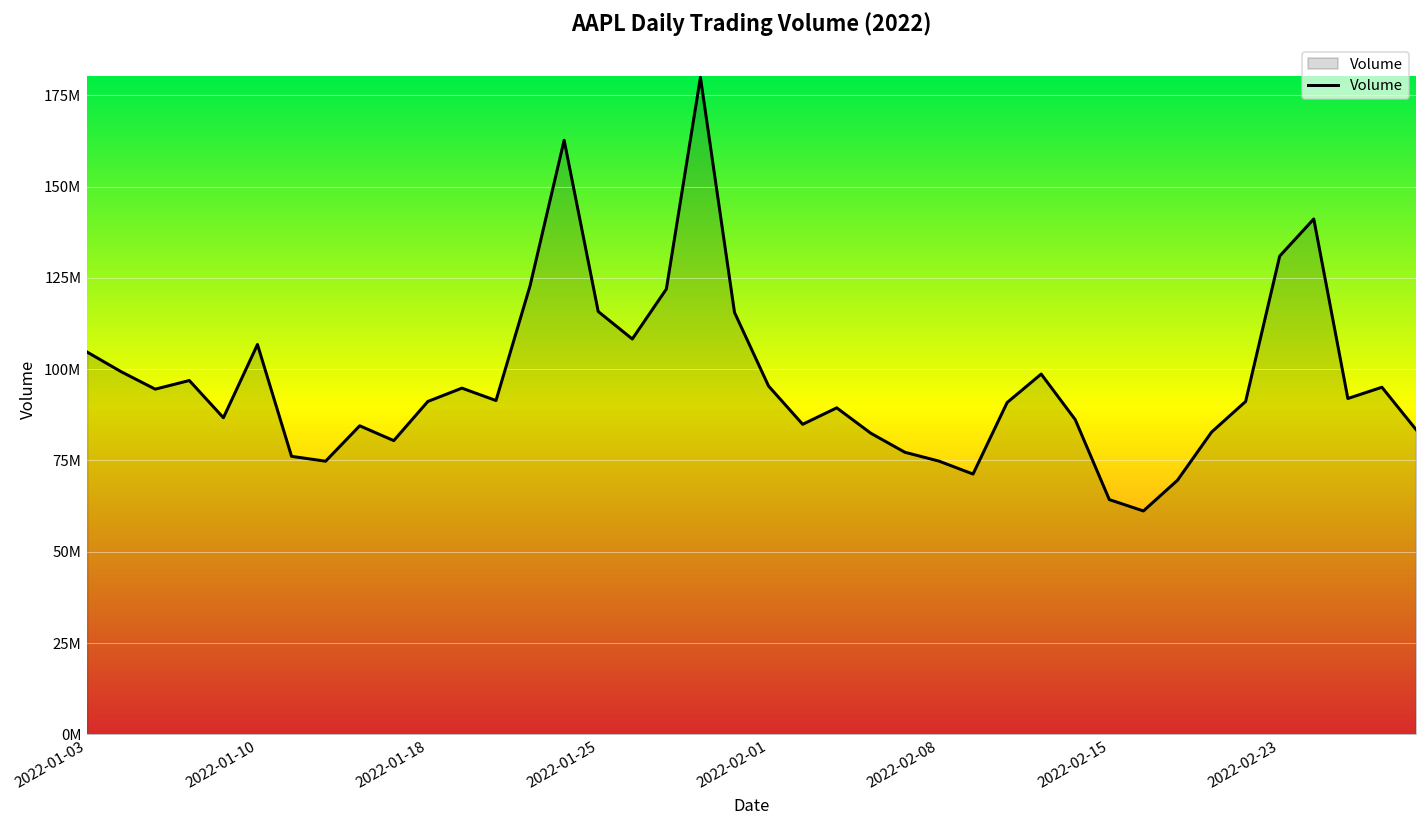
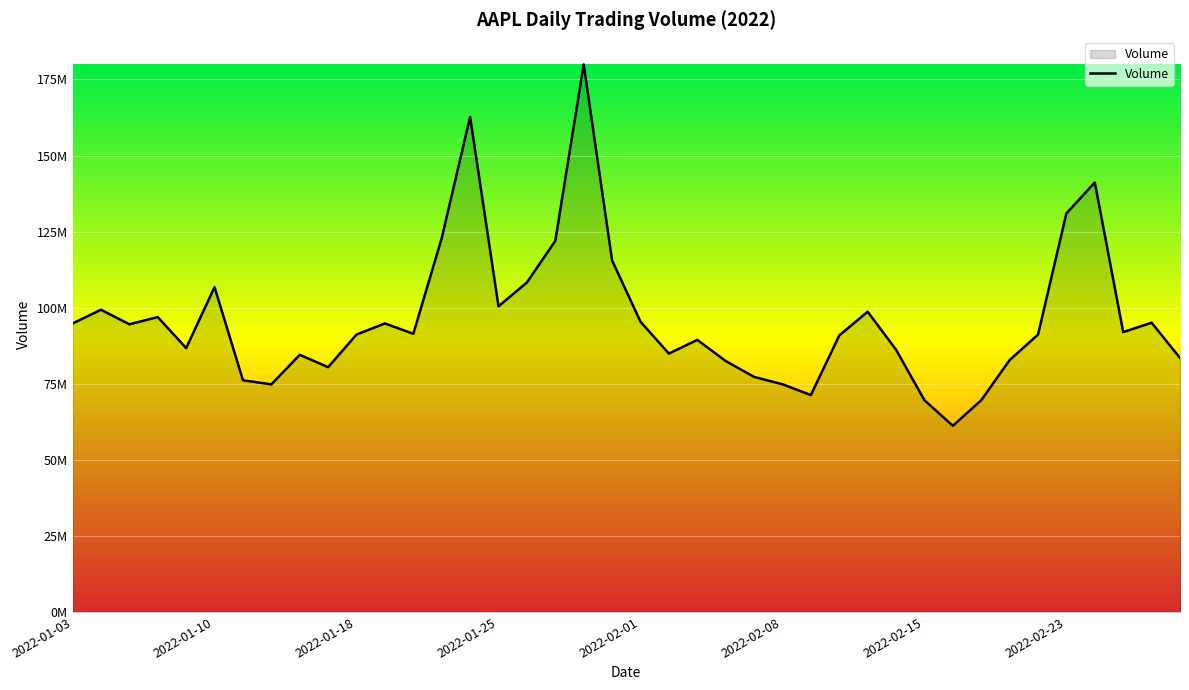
  {
-   "2022-01-03": 105000000,
+   "2022-01-03": 95000000,
    "2022-01-10": 107000000,
    "2022-01-18": 91000000,
-   "2022-01-25": 116000000,
+   "2022-01-25": 100000000,
    "2022-02-01": 95000000,
    "2022-02-08": 75000000,
-   "2022-02-15": 64000000,
+   "2022-02-15": 70000000,
    "2022-02-23": 131000000
  }
